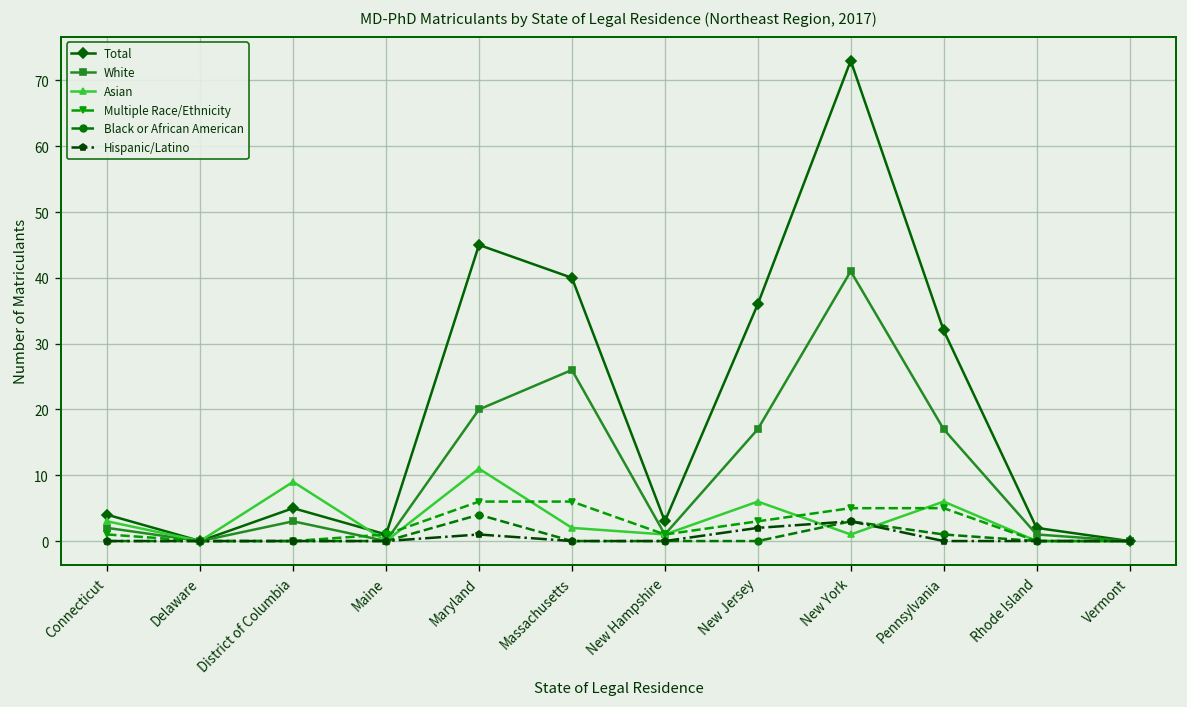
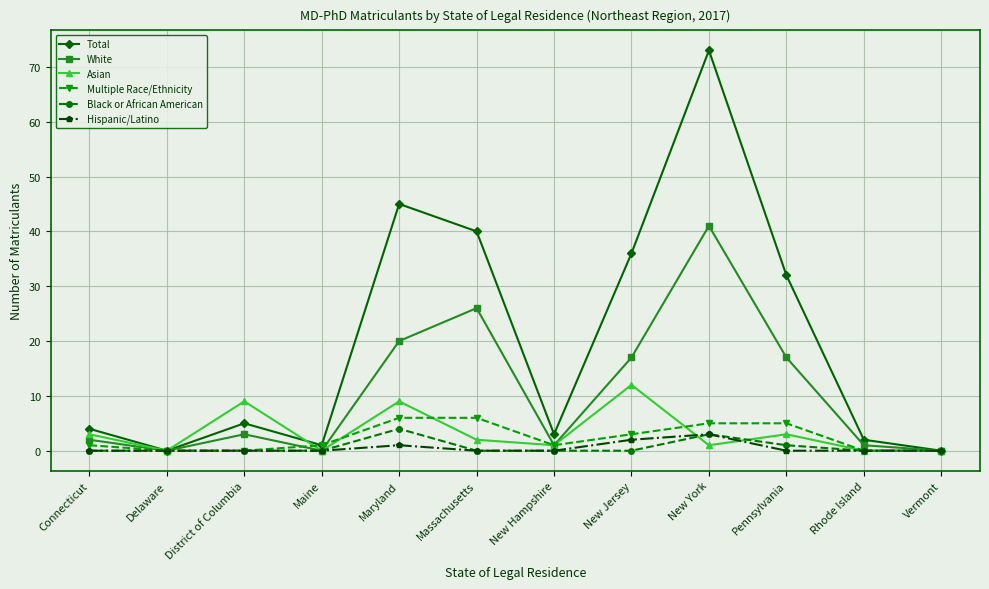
  {
    "Asian": {
      "Connecticut": 3,
      "District of Columbia": 9,
-     "Maryland": 11,
+     "Maryland": 9,
      "Massachusetts": 2,
-     "New Jersey": 6,
+     "New Jersey": 12,
      "New York": 1,
-     "Pennsylvania": 6
+     "Pennsylvania": 3
    }
  }
